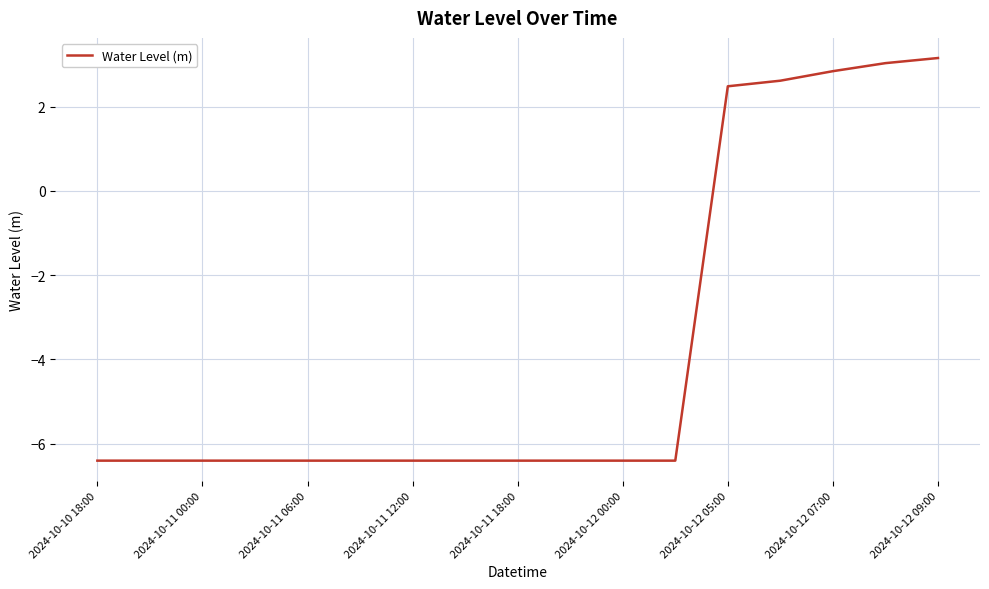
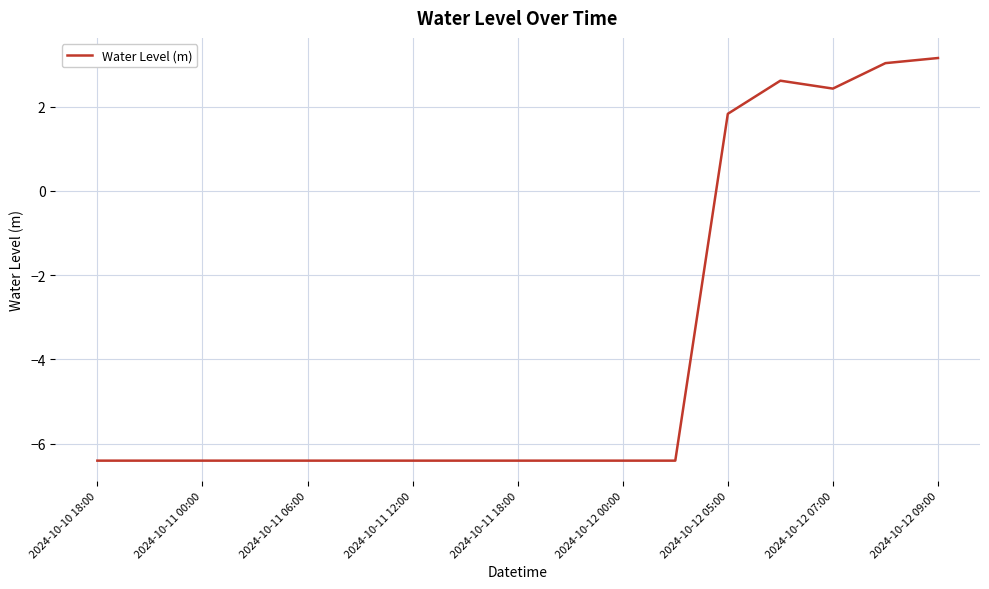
  {
    "2024-10-10 18:00": -6.4,
    "2024-10-11 00:00": -6.4,
    "2024-10-11 06:00": -6.4,
    "2024-10-11 12:00": -6.4,
    "2024-10-11 18:00": -6.4,
    "2024-10-12 00:00": -6.4,
-   "2024-10-12 05:00": 2.5,
-   "2024-10-12 07:00": 2.8,
+   "2024-10-12 05:00": 1.8,
+   "2024-10-12 07:00": 2.4,
    "2024-10-12 09:00": 3.2
  }
